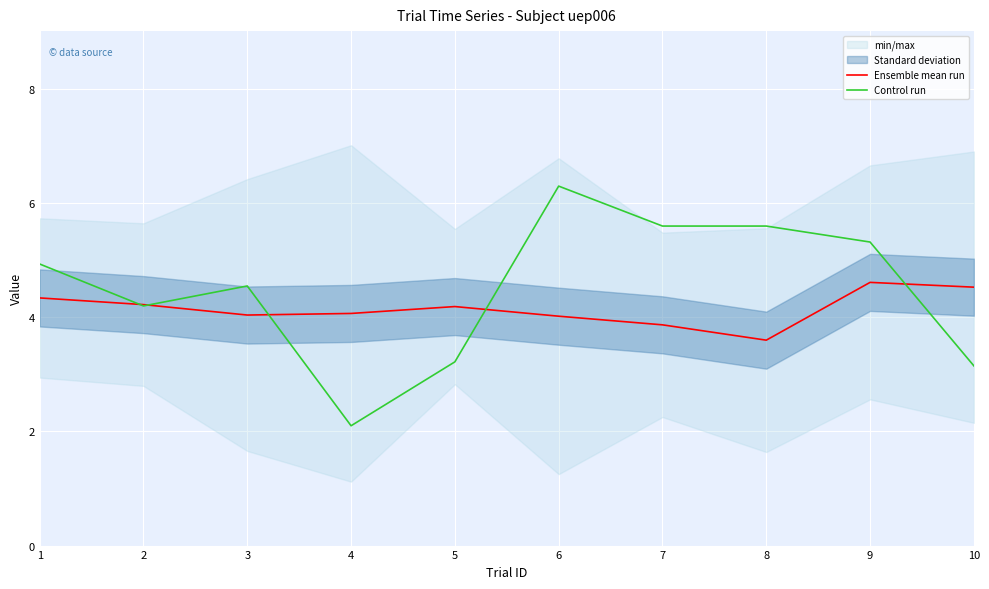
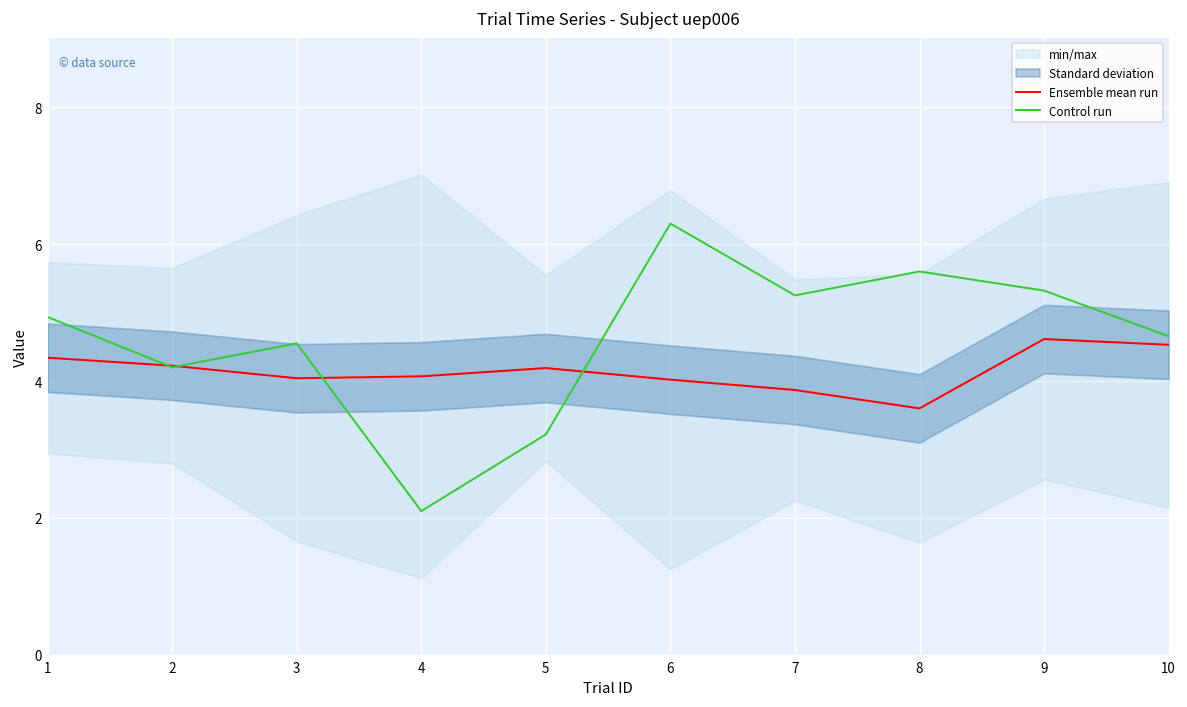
  {
    "Ensemble mean run": {
      "1": 4.3,
      "3": 4.0,
      "4": 4.1,
      "5": 4.2,
      "6": 4.0,
      "7": 3.9,
      "8": 3.6,
      "9": 4.6,
      "10": 4.5
    },
    "Control run": {
      "1": 4.9,
      "4": 2.1,
      "5": 3.2,
      "6": 6.3,
-     "7": 5.6,
+     "7": 5.3,
      "9": 5.3,
-     "10": 3.2
+     "10": 4.7
    }
  }
